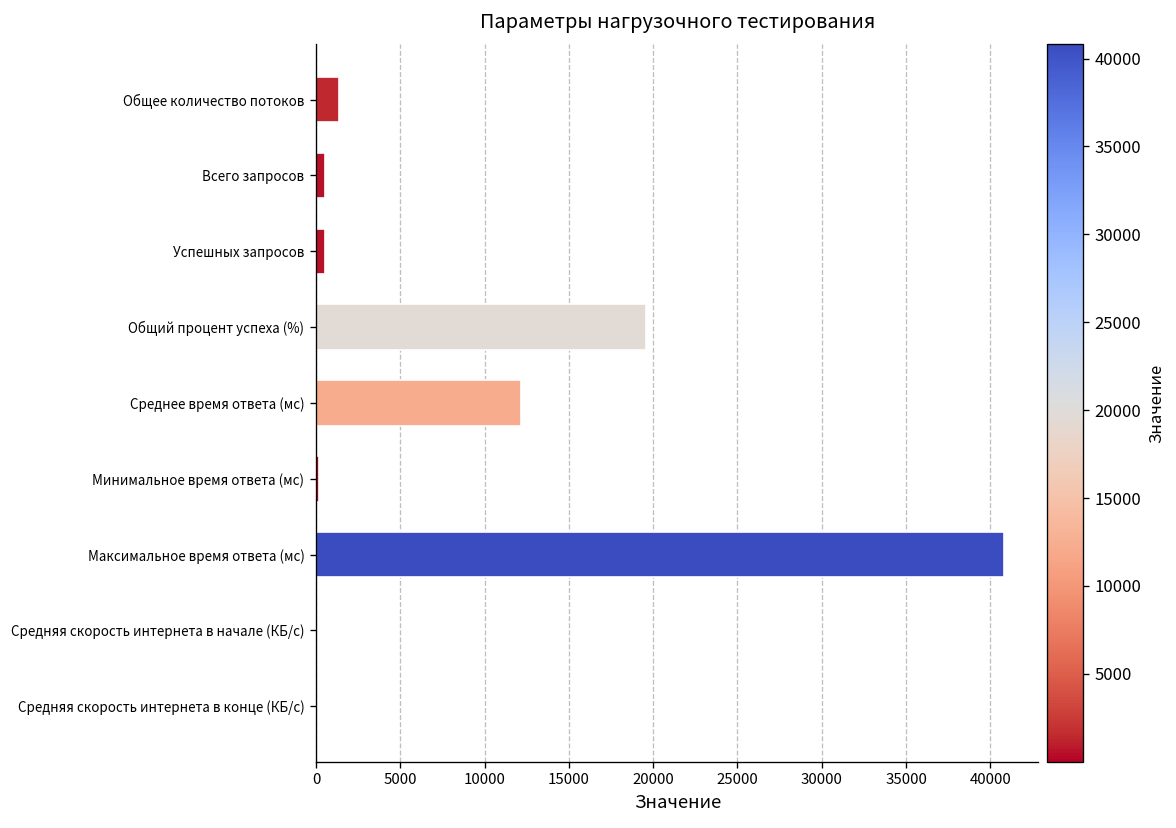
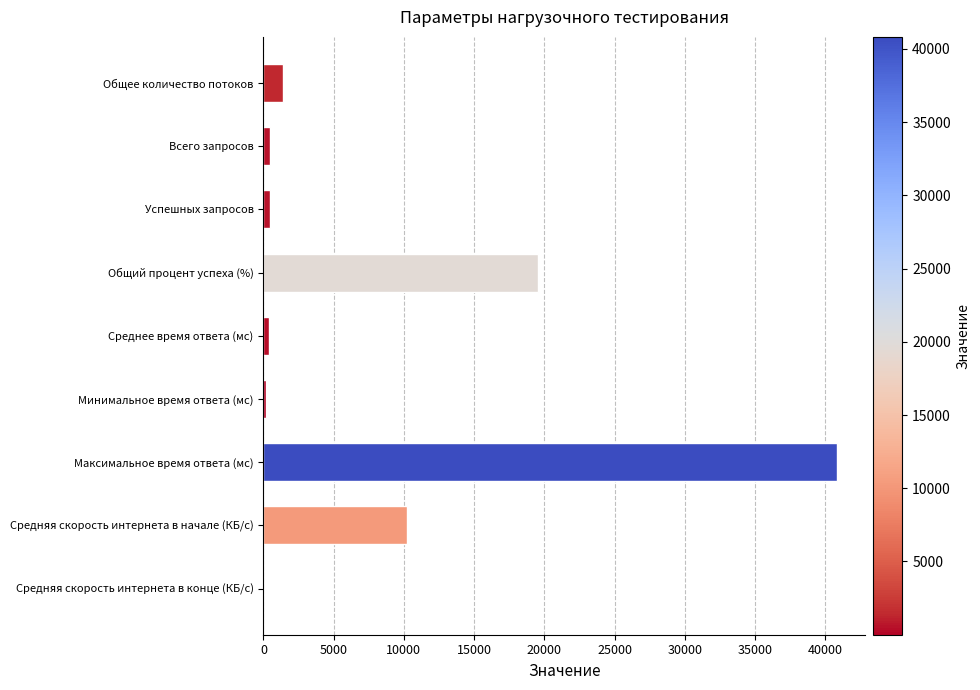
  {
    "Общее количество потоков": 1400,
    "Всего запросов": 500,
    "Успешных запросов": 500,
    "Общий процент успеха (%)": 19500,
-   "Среднее время ответа (мс)": 12100,
+   "Среднее время ответа (мс)": 400,
    "Максимальное время ответа (мс)": 40800,
-   "Средняя скорость интернета в начале (КБ/с)": 0
+   "Средняя скорость интернета в начале (КБ/с)": 10300
  }
